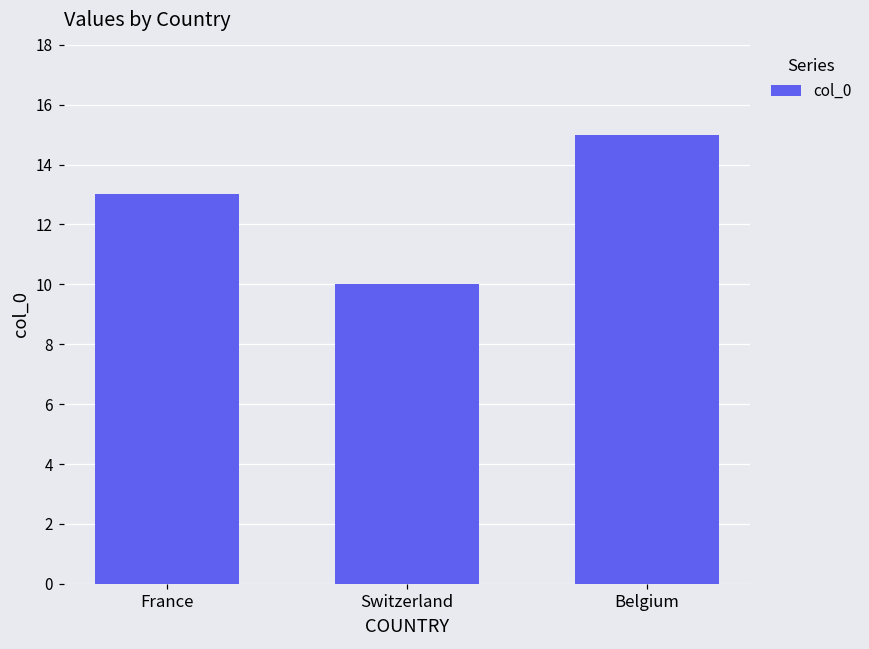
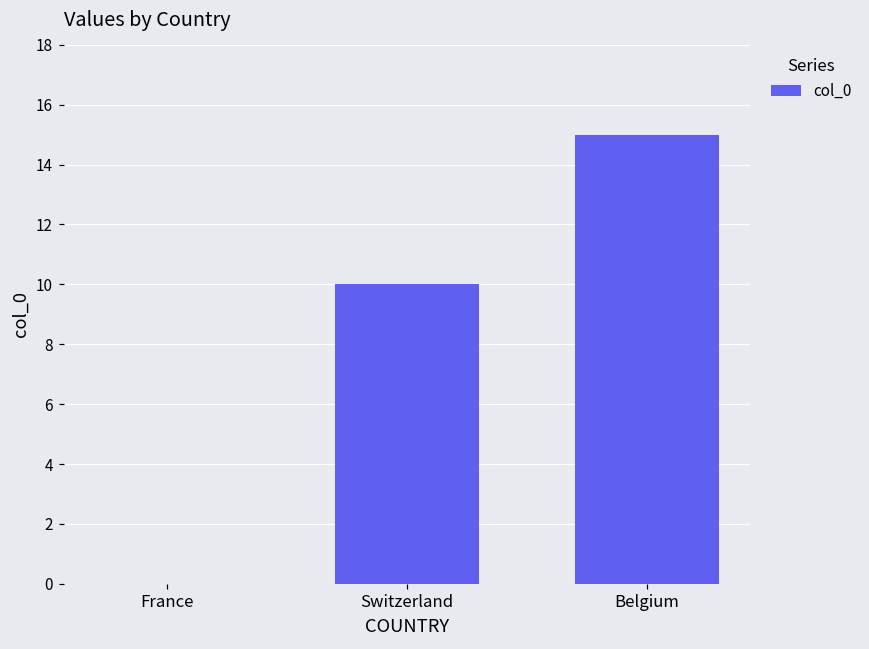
  {
-   "France": 13,
+   "France": 0,
    "Switzerland": 10,
    "Belgium": 15
  }
